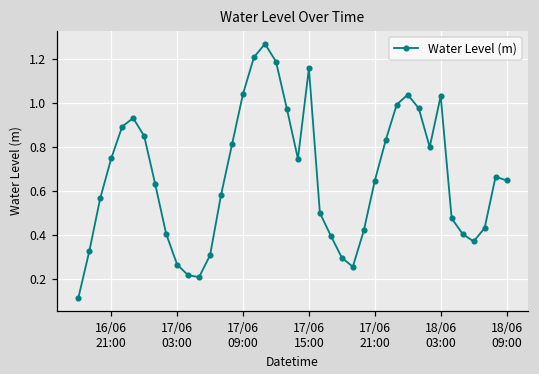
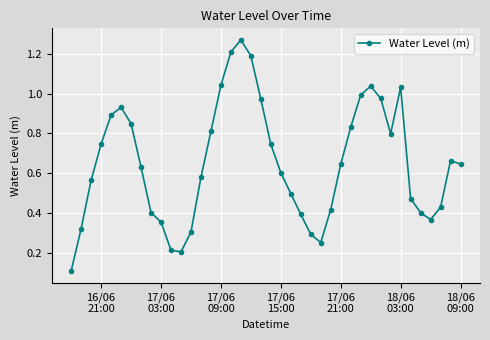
  {
    "16/06 21:00": 0.75,
-   "17/06 03:00": 0.26,
+   "17/06 03:00": 0.36,
    "17/06 09:00": 1.04,
-   "17/06 15:00": 1.16,
+   "17/06 15:00": 0.60,
    "17/06 21:00": 0.65,
    "18/06 03:00": 1.03,
    "18/06 09:00": 0.65
  }
